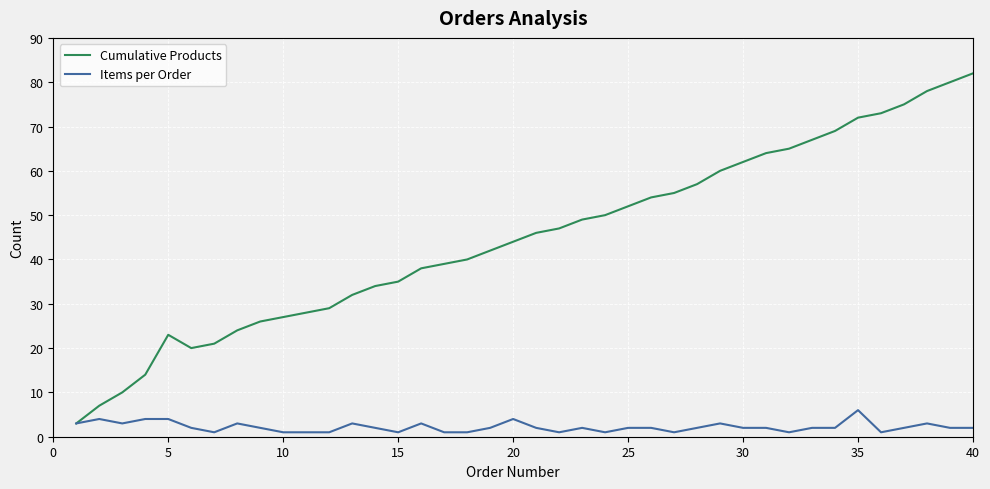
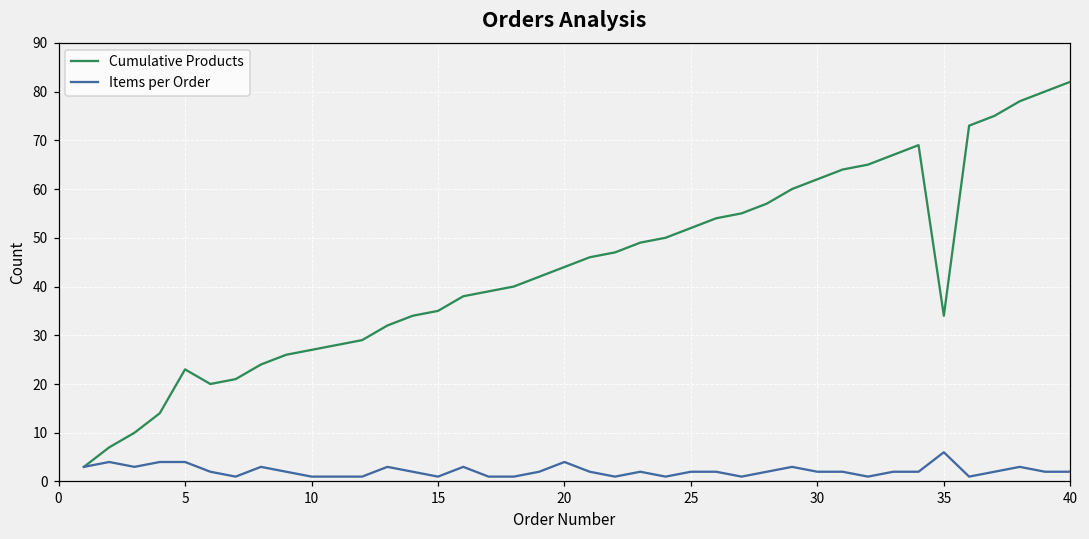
  {
    "Cumulative Products": {
      "5": 23,
      "10": 27,
      "15": 35,
      "20": 44,
      "25": 52,
      "30": 62,
-     "35": 72,
+     "35": 34,
      "40": 82
    },
    "Items per Order": {
      "5": 4,
      "10": 1,
      "15": 1,
      "20": 4,
      "25": 2,
      "30": 2,
      "35": 6,
      "40": 2
    }
  }
